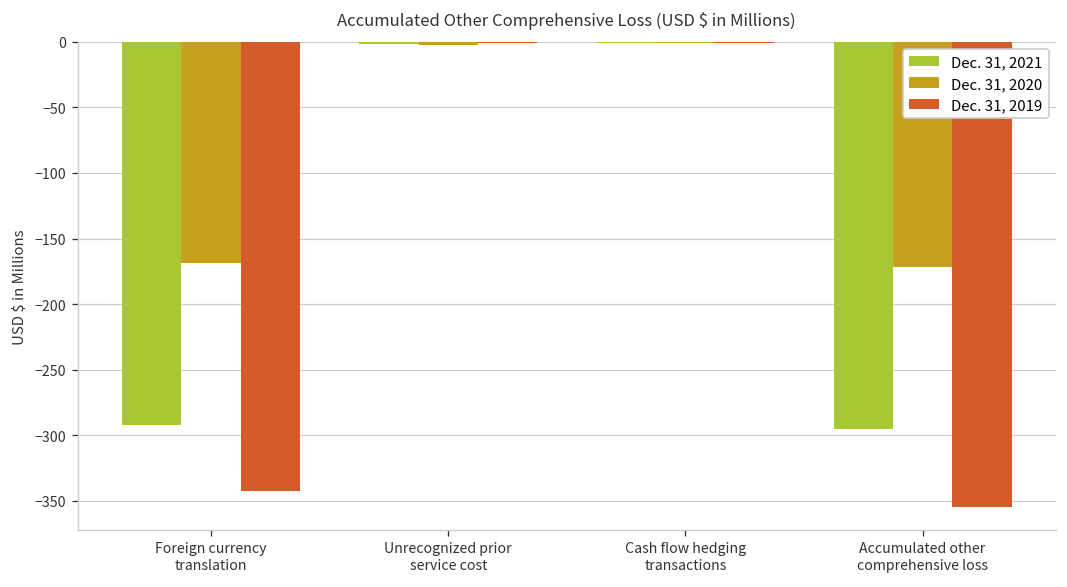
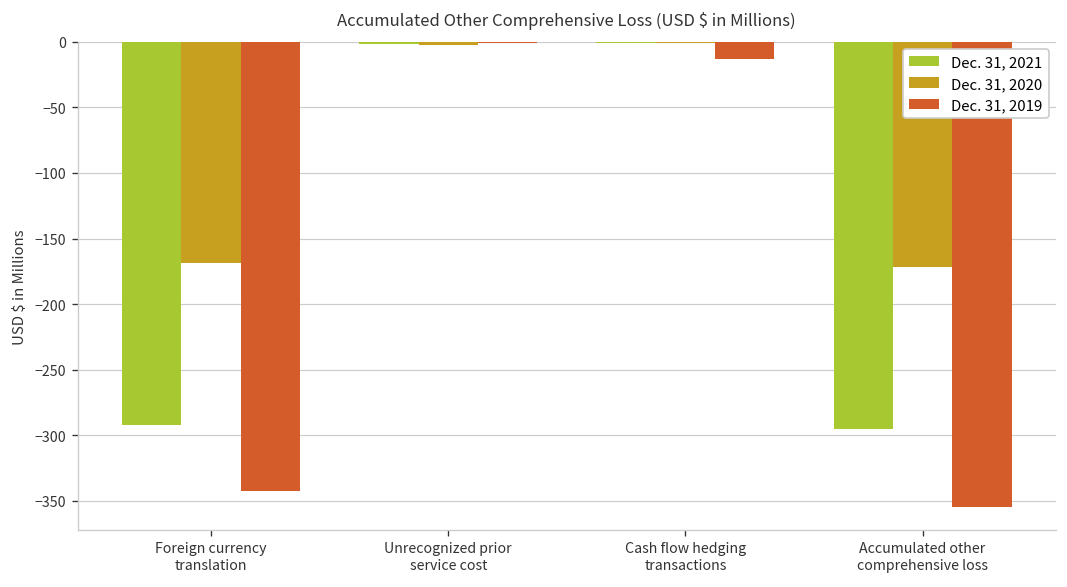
  {
    "Dec. 31, 2019": {
      "Foreign currency translation": -342,
-     "Cash flow hedging transactions": -1,
+     "Cash flow hedging transactions": -13,
      "Accumulated other comprehensive loss": -354
    }
  }
